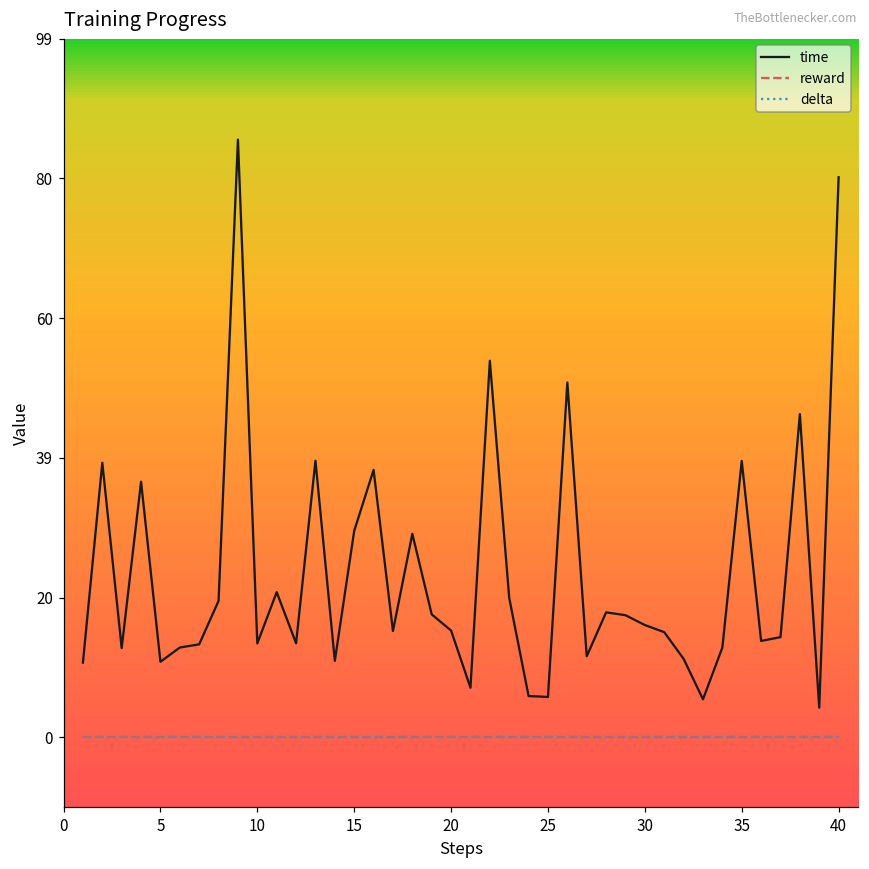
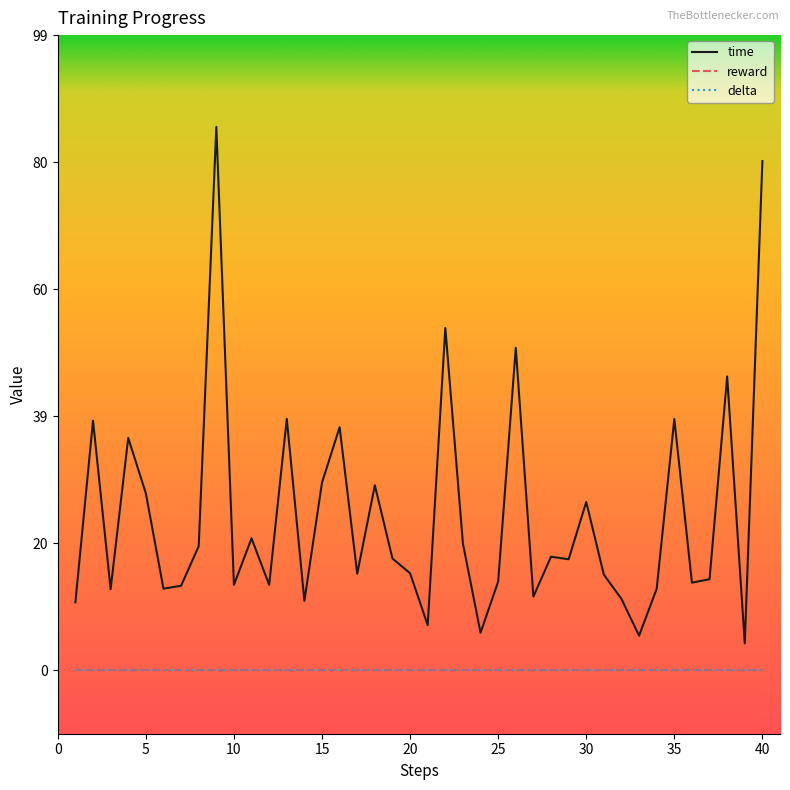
  {
    "time": {
-     "5": 11,
+     "5": 28,
      "10": 13,
      "15": 29,
      "20": 15,
-     "25": 6,
-     "30": 16,
+     "25": 14,
+     "30": 26,
      "35": 39,
      "40": 79
    },
    "delta": {
      "5": 0,
      "10": 0,
      "15": 0,
      "20": 0,
      "25": 0,
      "30": 0,
      "35": 0,
      "40": 0
    }
  }
